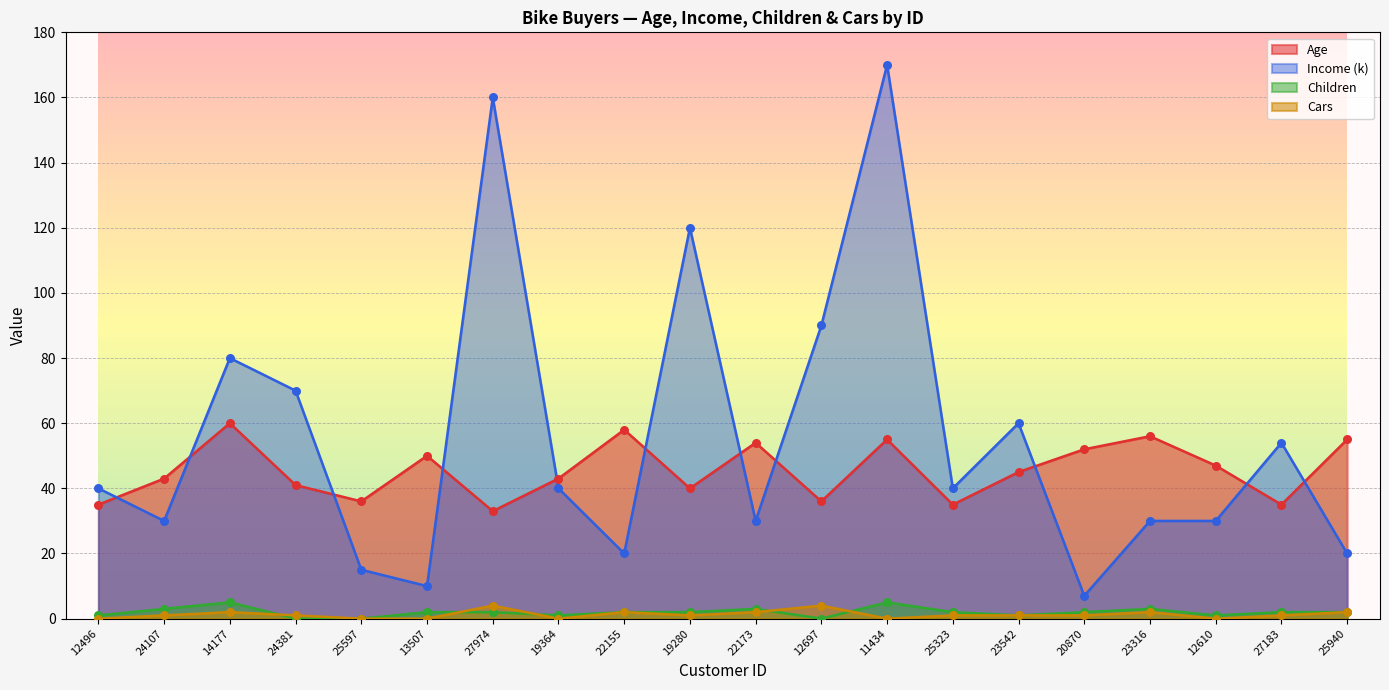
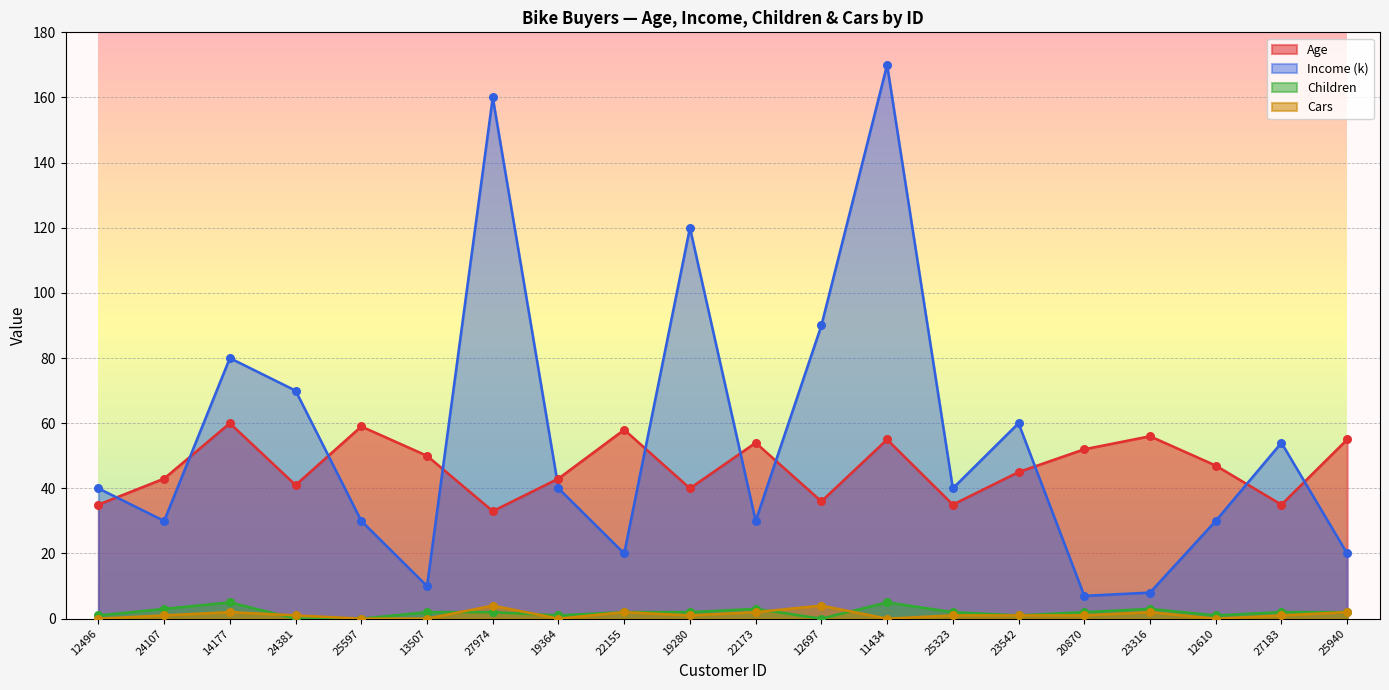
  {
    "Age": {
      "12496": 35,
      "24107": 43,
      "14177": 60,
      "24381": 41,
-     "25597": 36,
+     "25597": 59,
      "13507": 50,
      "27974": 33,
      "19364": 43,
      "22155": 58,
      "19280": 40,
      "22173": 54,
      "12697": 36,
      "11434": 55,
      "25323": 35,
      "23542": 45,
      "20870": 52,
      "23316": 56,
      "12610": 47,
      "27183": 35,
      "25940": 55
    },
    "Income (k)": {
      "12496": 40,
      "24107": 30,
      "14177": 80,
      "24381": 70,
-     "25597": 15,
+     "25597": 30,
      "13507": 10,
      "27974": 160,
      "19364": 40,
      "22155": 20,
      "19280": 120,
      "22173": 30,
      "12697": 90,
      "11434": 170,
      "25323": 40,
      "23542": 60,
      "20870": 7,
-     "23316": 30,
+     "23316": 8,
      "12610": 30,
      "27183": 54,
      "25940": 20
    },
    "Children": {
      "12496": 1,
      "24107": 3,
      "14177": 5,
      "24381": 0,
      "13507": 2,
      "27974": 2,
      "19364": 1,
      "19280": 2,
      "22173": 3,
      "12697": 0,
      "11434": 5,
      "25323": 2,
      "20870": 2,
      "23316": 3,
      "12610": 1,
      "27183": 2
    },
    "Cars": {
      "12496": 0,
      "24107": 1,
      "14177": 2,
      "24381": 1,
      "13507": 0,
      "27974": 4,
      "19364": 0,
      "19280": 1,
      "22173": 2,
      "12697": 4,
      "11434": 0,
      "25323": 1,
      "20870": 1,
      "23316": 2,
      "12610": 0,
      "27183": 1
    }
  }
